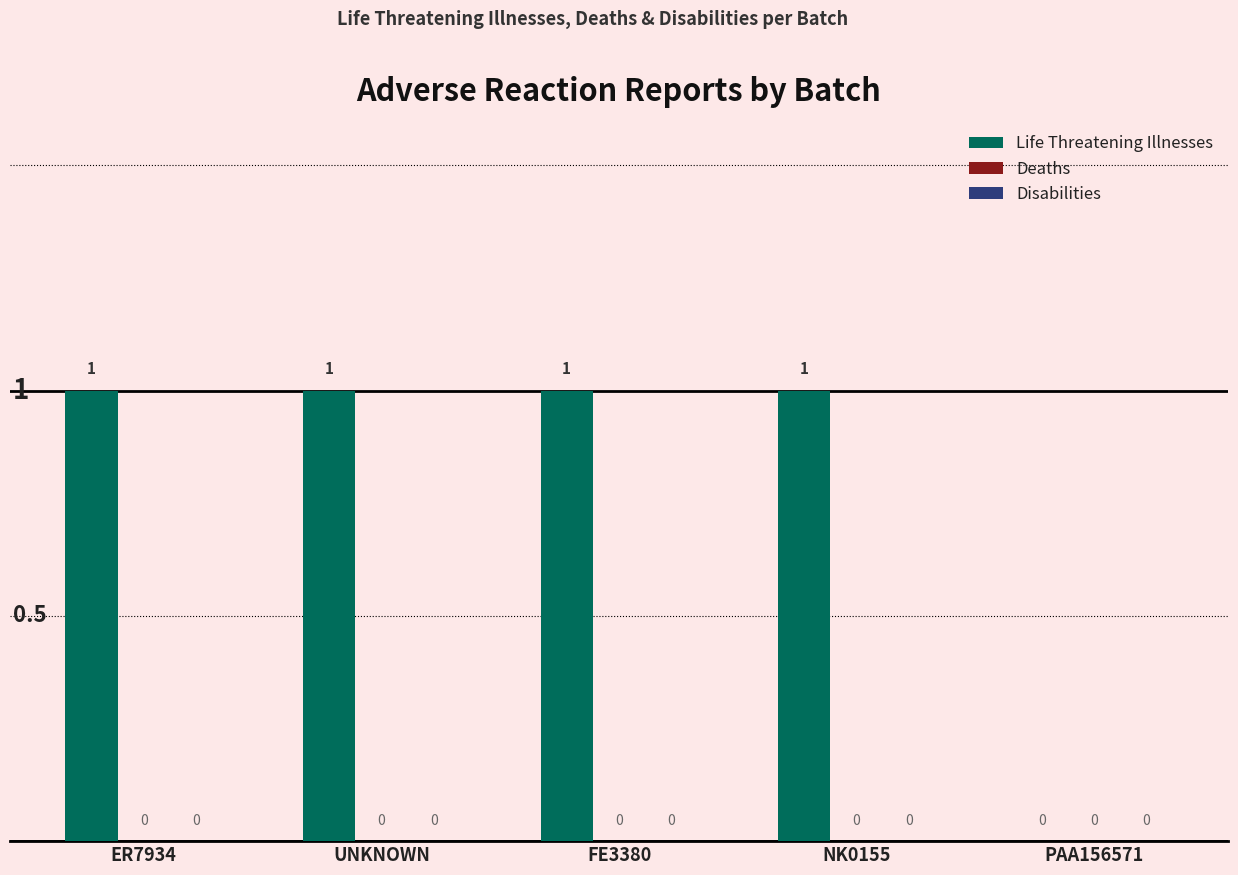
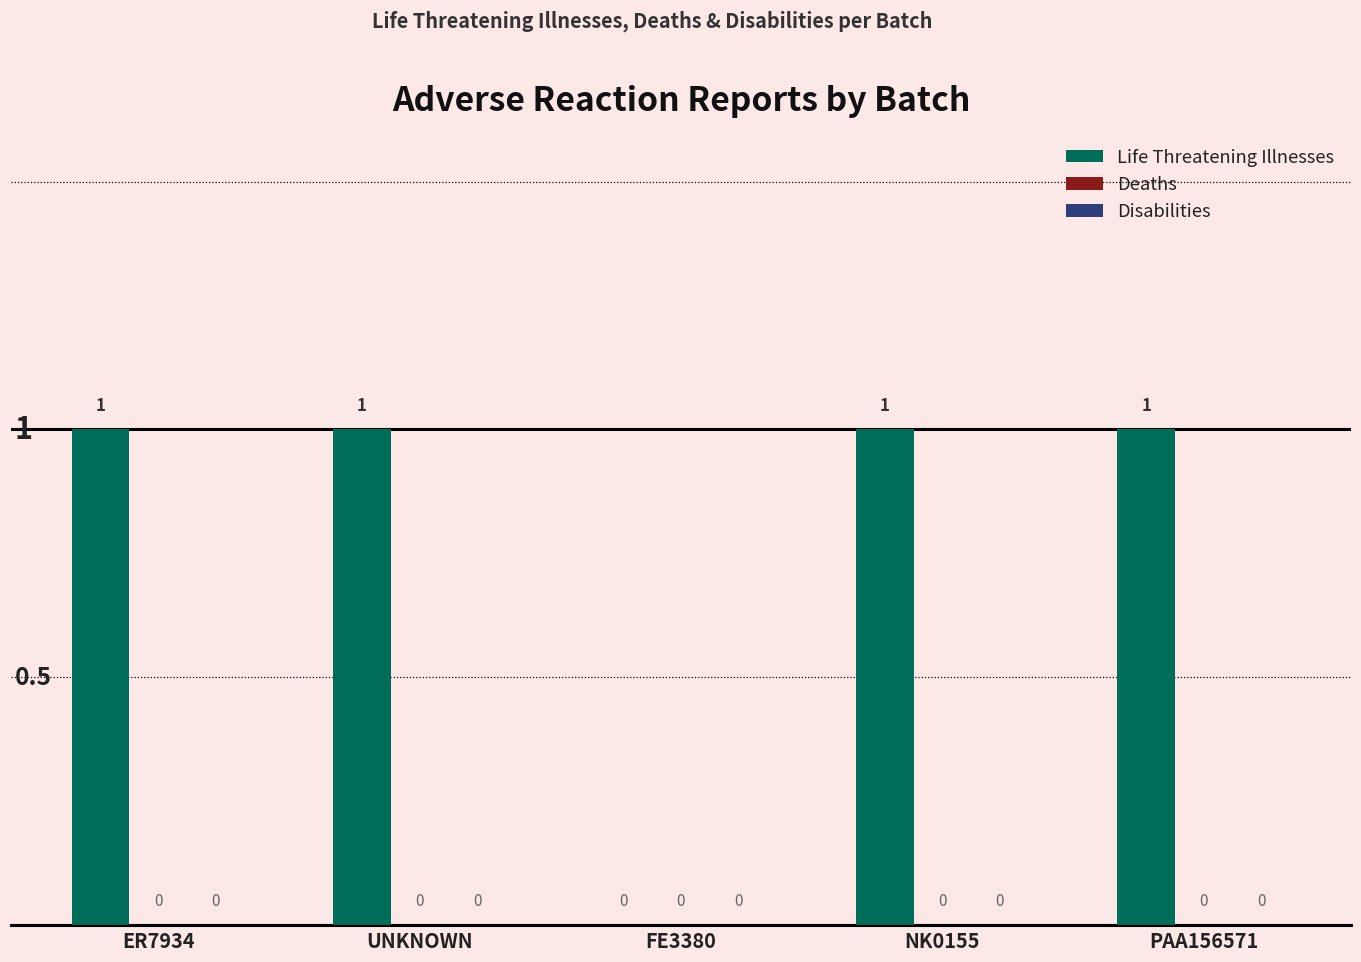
  {
    "Life Threatening Illnesses": {
      "ER7934": 1,
      "UNKNOWN": 1,
-     "FE3380": 1,
+     "FE3380": 0,
      "NK0155": 1,
-     "PAA156571": 0
+     "PAA156571": 1
    },
    "Deaths": {
      "ER7934": 0,
      "UNKNOWN": 0,
      "FE3380": 0,
      "NK0155": 0,
      "PAA156571": 0
    },
    "Disabilities": {
      "ER7934": 0,
      "UNKNOWN": 0,
      "FE3380": 0,
      "NK0155": 0,
      "PAA156571": 0
    }
  }
